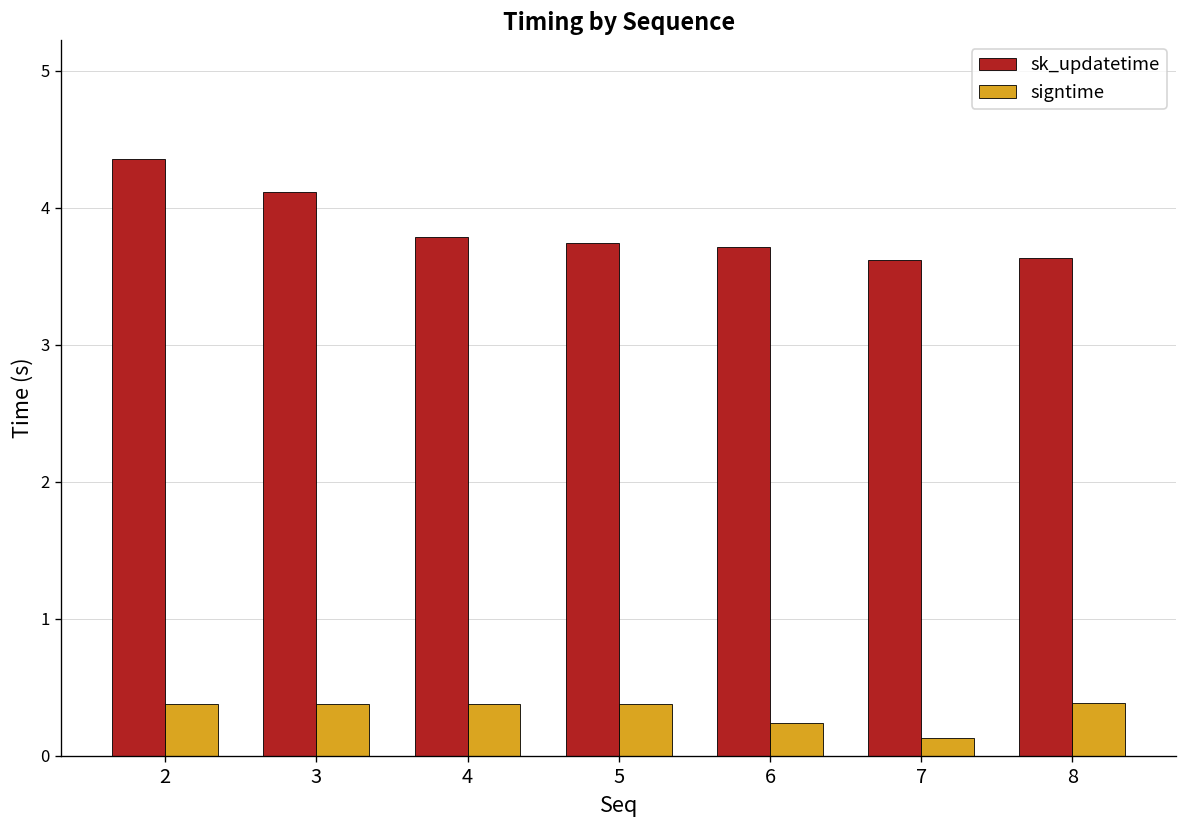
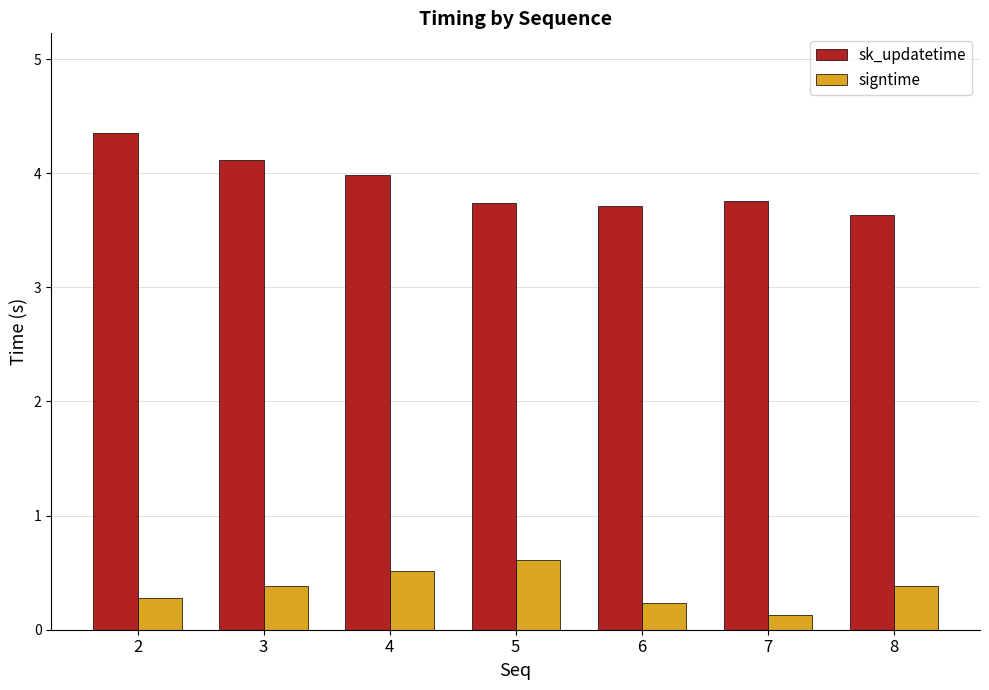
  {
    "sk_updatetime": {
      "2": 4.35,
      "3": 4.12,
-     "4": 3.78,
+     "4": 3.99,
      "5": 3.74,
      "6": 3.71,
-     "7": 3.62,
+     "7": 3.76,
      "8": 3.64
    },
    "signtime": {
-     "2": 0.38,
+     "2": 0.28,
      "3": 0.38,
-     "4": 0.38,
-     "5": 0.38,
+     "4": 0.52,
+     "5": 0.61,
      "6": 0.24,
      "7": 0.13,
      "8": 0.39
    }
  }
